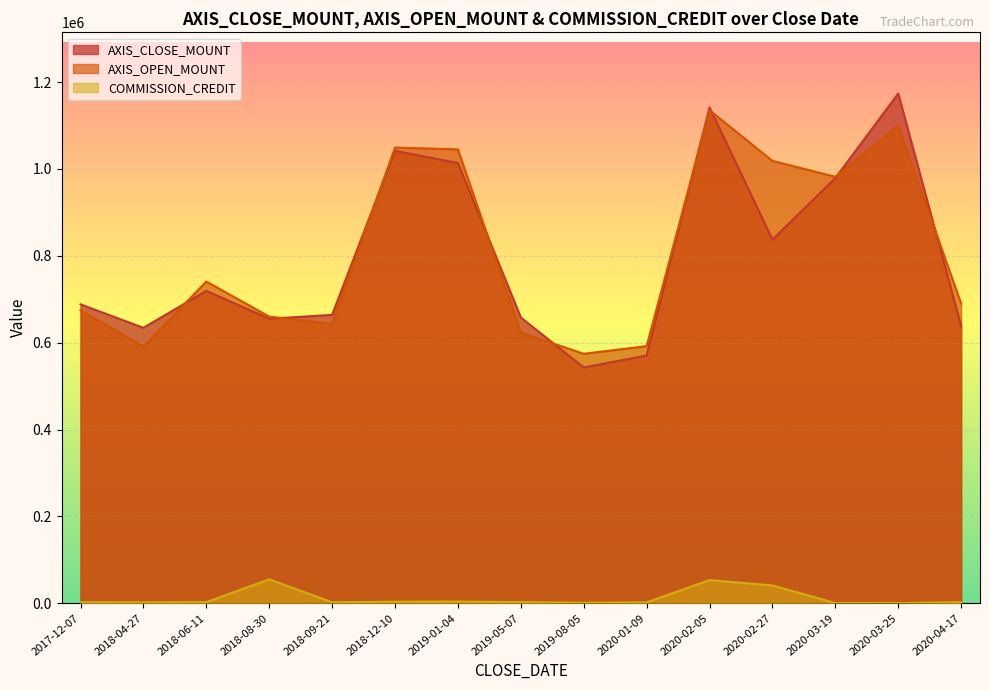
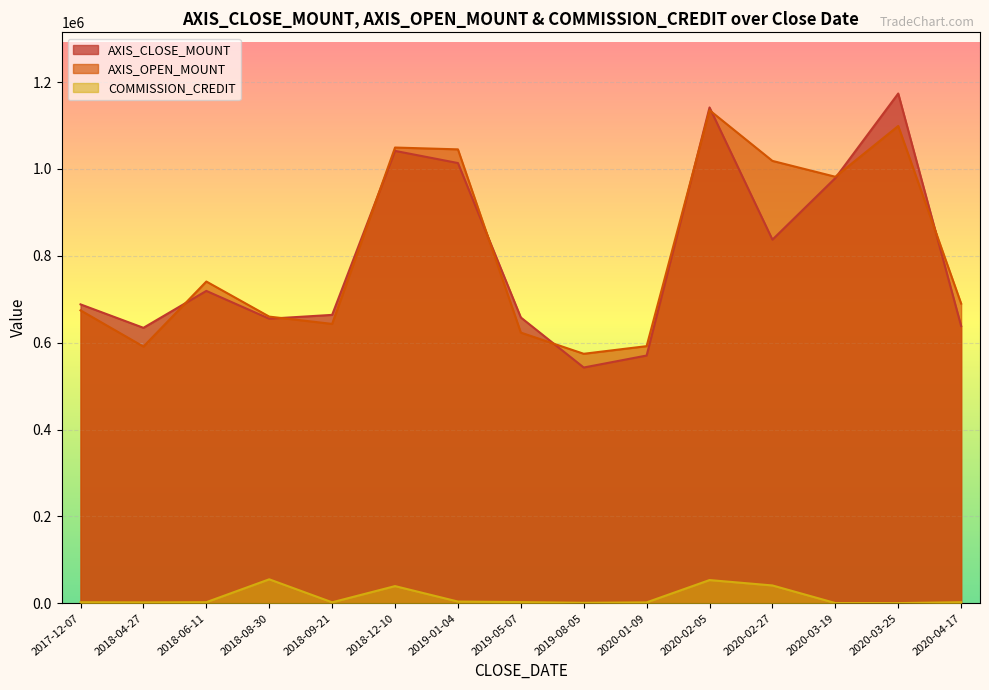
  {
    "COMMISSION_CREDIT": {
      "2017-12-07": 0,
      "2018-04-27": 0,
      "2018-06-11": 0,
      "2018-08-30": 60000,
      "2018-09-21": 0,
-     "2018-12-10": 0,
+     "2018-12-10": 40000,
      "2019-01-04": 0,
      "2019-05-07": 0,
      "2019-08-05": 0,
      "2020-01-09": 0,
      "2020-02-05": 50000,
      "2020-02-27": 40000,
      "2020-03-19": 0,
      "2020-03-25": 0,
      "2020-04-17": 0
    }
  }
